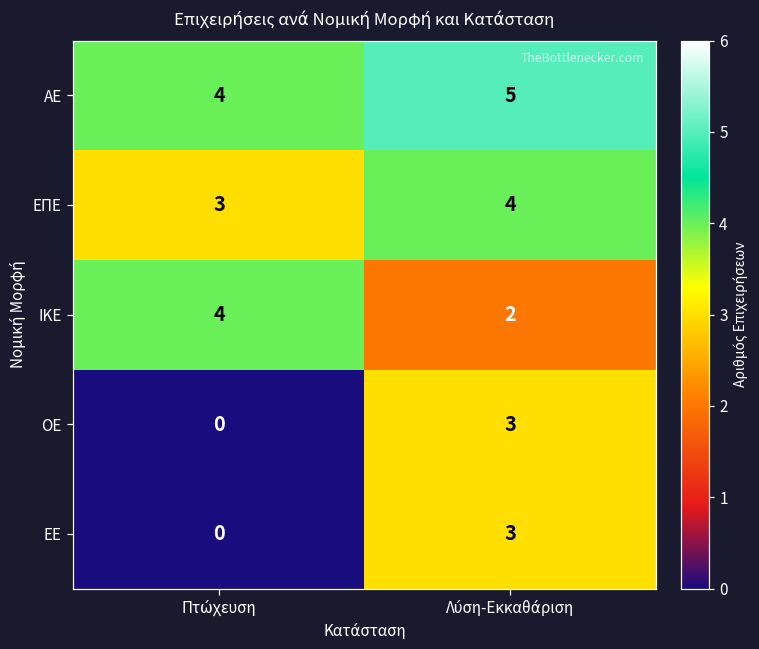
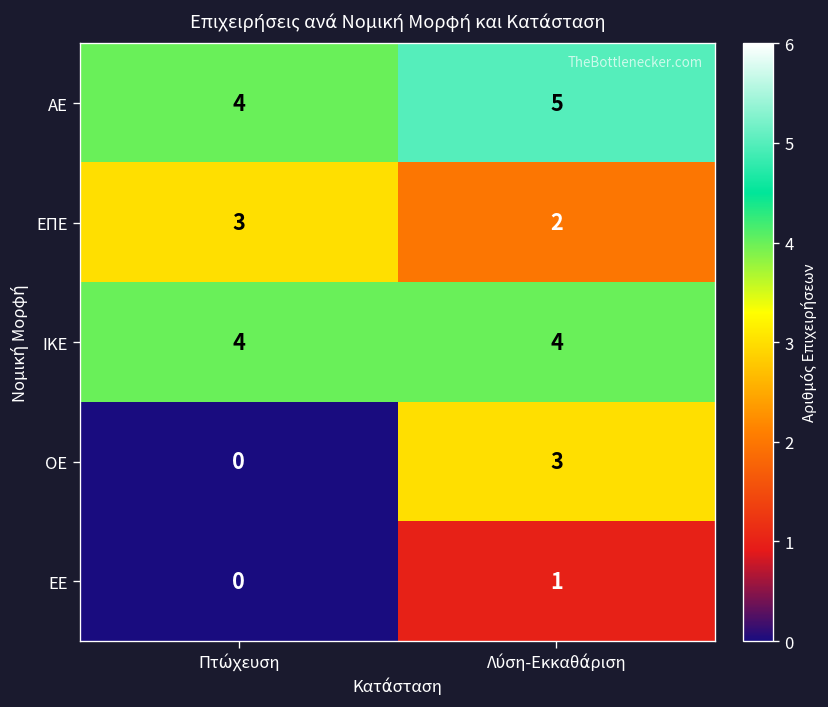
  {
    "ΑΕ": {
      "Πτώχευση": 4
    },
    "ΕΠΕ": {
      "Πτώχευση": 3,
-     "Λύση-Εκκαθάριση": 4
+     "Λύση-Εκκαθάριση": 2
    },
    "ΙΚΕ": {
      "Πτώχευση": 4,
-     "Λύση-Εκκαθάριση": 2
+     "Λύση-Εκκαθάριση": 4
    },
    "ΟΕ": {
      "Πτώχευση": 0,
      "Λύση-Εκκαθάριση": 3
    },
    "ΕΕ": {
      "Πτώχευση": 0,
-     "Λύση-Εκκαθάριση": 3
+     "Λύση-Εκκαθάριση": 1
    }
  }
